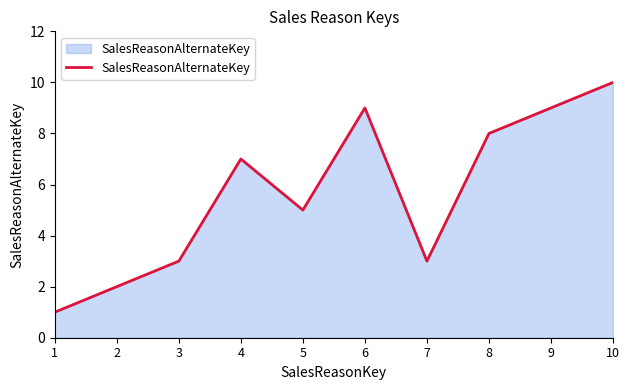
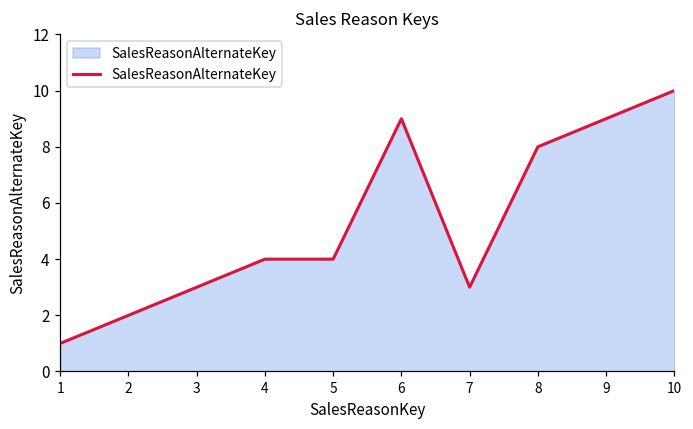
  {
    "1": 1,
    "2": 2,
    "3": 3,
-   "4": 7,
-   "5": 5,
+   "4": 4,
+   "5": 4,
    "6": 9,
    "7": 3,
    "8": 8,
    "9": 9,
    "10": 10
  }
